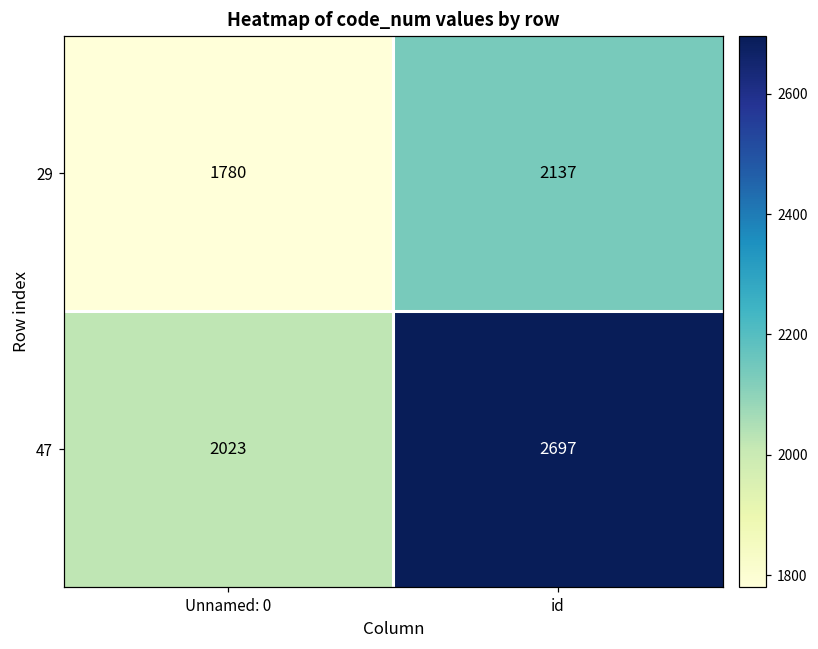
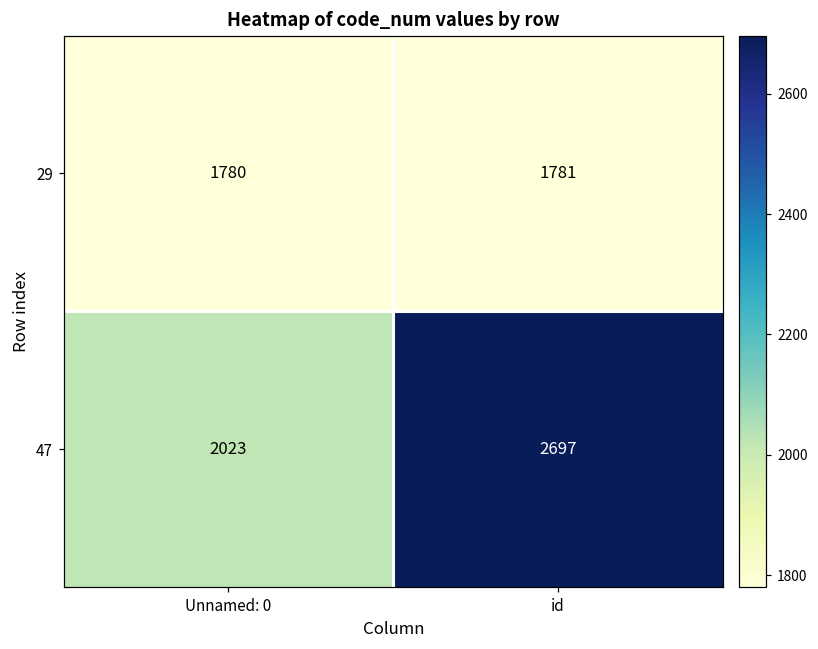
  {
    "29": {
      "Unnamed: 0": 1780,
-     "id": 2137
+     "id": 1781
    },
    "47": {
      "Unnamed: 0": 2023,
      "id": 2697
    }
  }
